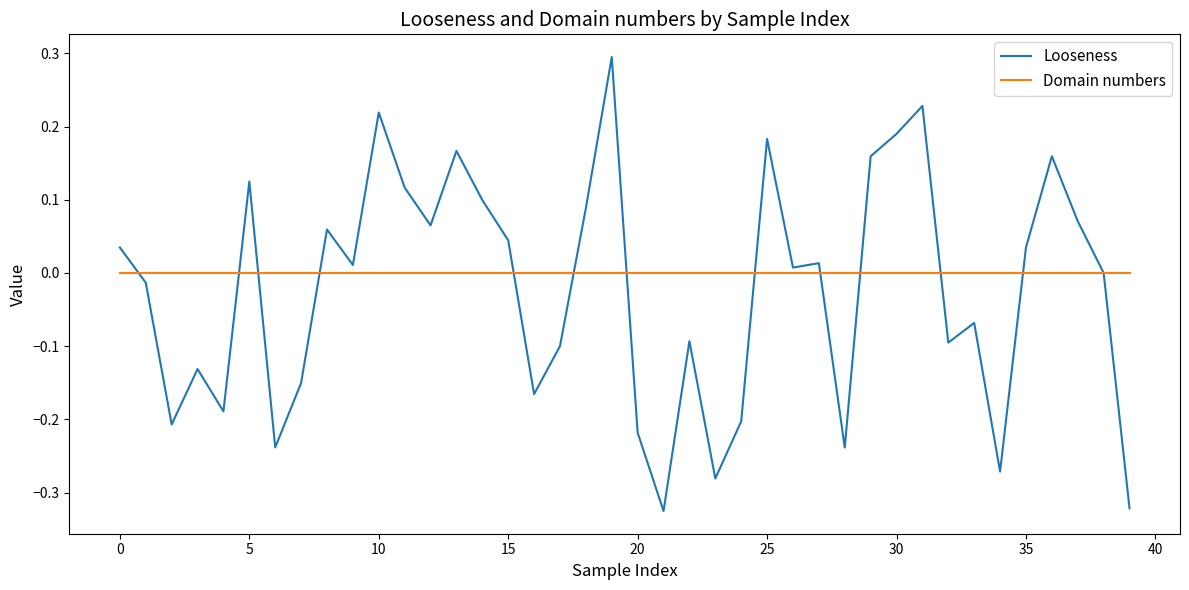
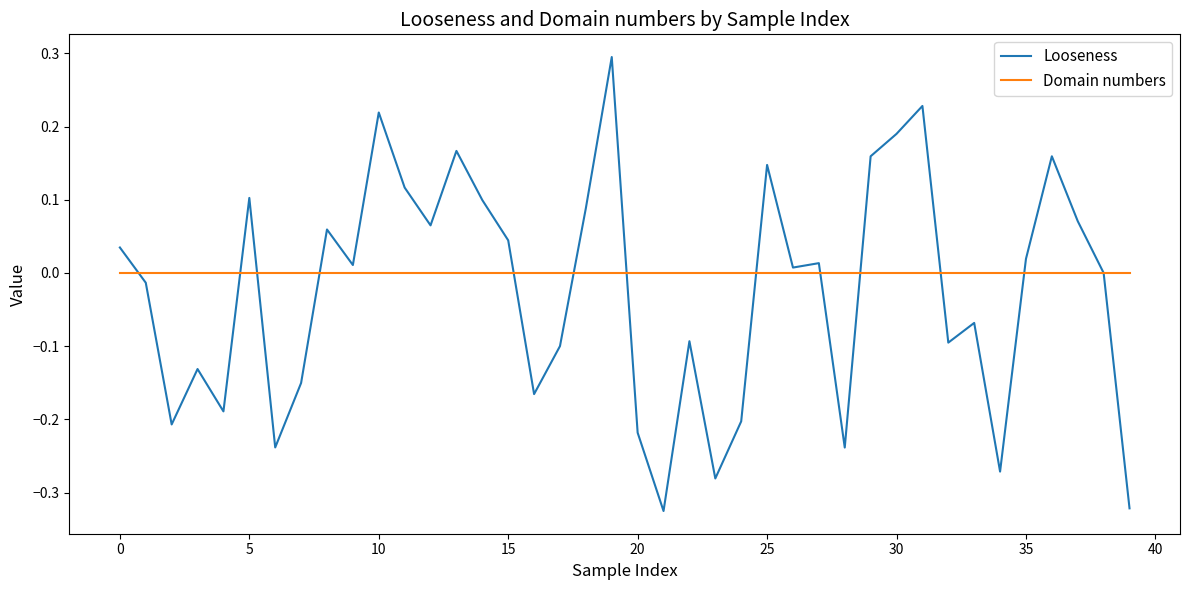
  {
    "Looseness": {
      "0": 0.03,
-     "5": 0.12,
+     "5": 0.10,
      "10": 0.22,
      "15": 0.04,
      "20": -0.22,
-     "25": 0.18,
+     "25": 0.15,
      "30": 0.19,
-     "35": 0.03
+     "35": 0.02
    },
    "Domain numbers": {
      "0": 0.00,
      "5": 0.00,
      "10": 0.00,
      "15": 0.00,
      "20": 0.00,
      "25": 0.00,
      "30": 0.00,
      "35": 0.00
    }
  }
